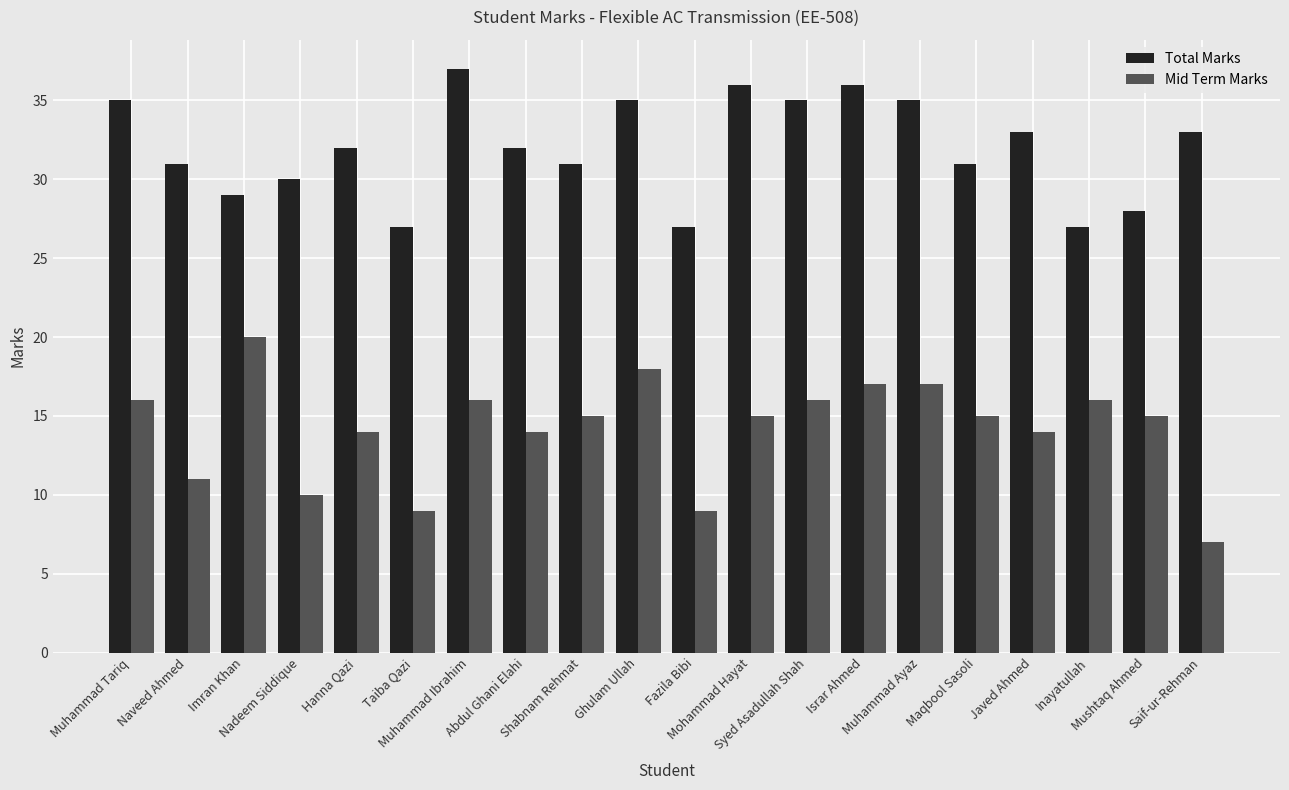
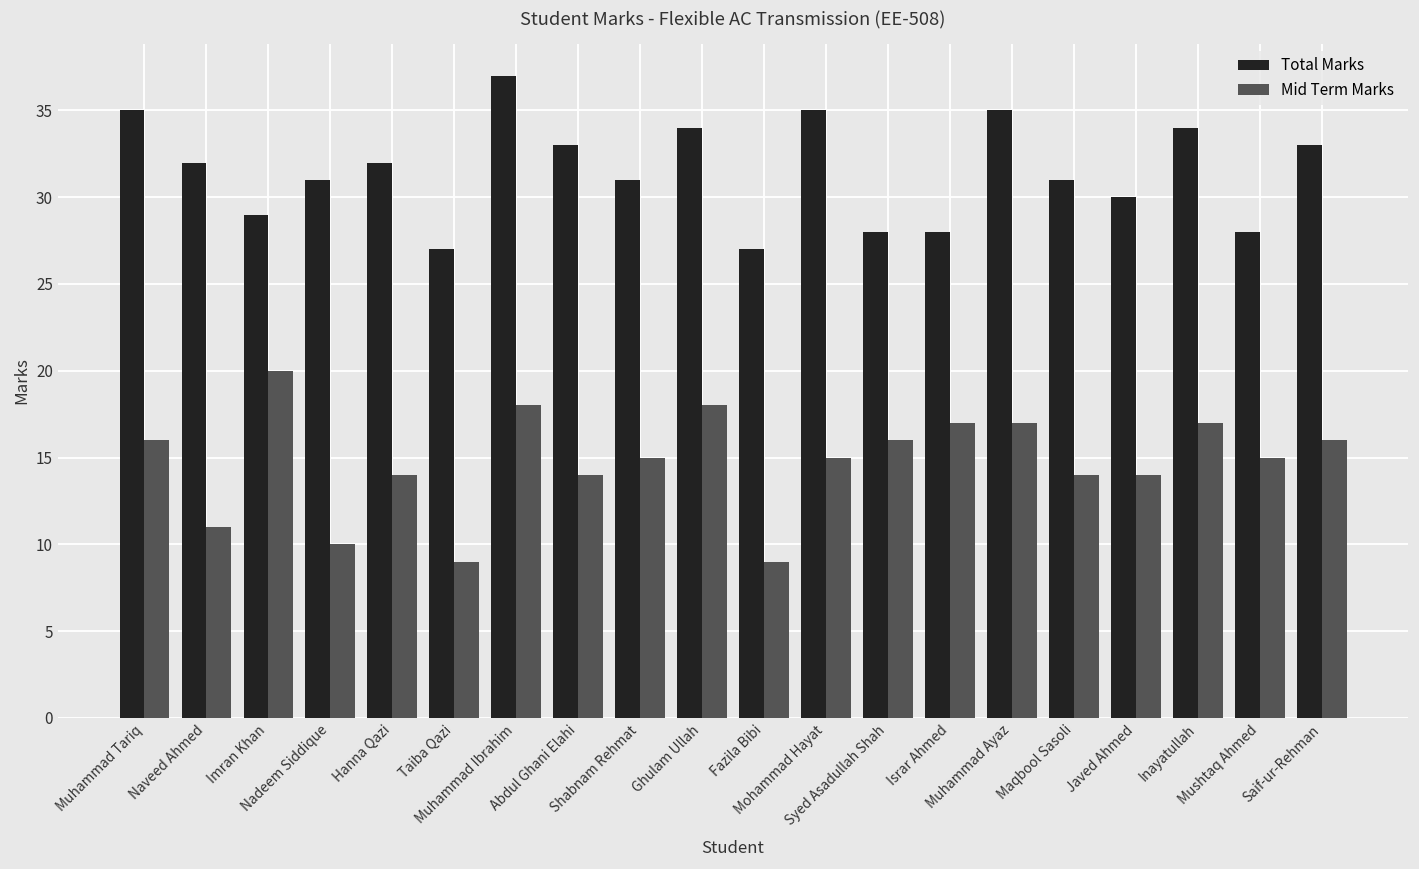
  {
    "Total Marks": {
      "Muhammad Tariq": 35,
-     "Naveed Ahmed": 31,
+     "Naveed Ahmed": 32,
      "Imran Khan": 29,
-     "Nadeem Siddique": 30,
+     "Nadeem Siddique": 31,
      "Hanna Qazi": 32,
      "Taiba Qazi": 27,
      "Muhammad Ibrahim": 37,
-     "Abdul Ghani Elahi": 32,
+     "Abdul Ghani Elahi": 33,
      "Shabnam Rehmat": 31,
-     "Ghulam Ullah": 35,
+     "Ghulam Ullah": 34,
      "Fazila Bibi": 27,
-     "Mohammad Hayat": 36,
-     "Syed Asadullah Shah": 35,
-     "Israr Ahmed": 36,
+     "Mohammad Hayat": 35,
+     "Syed Asadullah Shah": 28,
+     "Israr Ahmed": 28,
      "Muhammad Ayaz": 35,
      "Maqbool Sasoli": 31,
-     "Javed Ahmed": 33,
-     "Inayatullah": 27,
+     "Javed Ahmed": 30,
+     "Inayatullah": 34,
      "Mushtaq Ahmed": 28,
      "Saif-ur-Rehman": 33
    },
    "Mid Term Marks": {
      "Muhammad Tariq": 16,
      "Naveed Ahmed": 11,
      "Imran Khan": 20,
      "Nadeem Siddique": 10,
      "Hanna Qazi": 14,
      "Taiba Qazi": 9,
-     "Muhammad Ibrahim": 16,
+     "Muhammad Ibrahim": 18,
      "Abdul Ghani Elahi": 14,
      "Shabnam Rehmat": 15,
      "Ghulam Ullah": 18,
      "Fazila Bibi": 9,
      "Mohammad Hayat": 15,
      "Syed Asadullah Shah": 16,
      "Israr Ahmed": 17,
      "Muhammad Ayaz": 17,
-     "Maqbool Sasoli": 15,
+     "Maqbool Sasoli": 14,
      "Javed Ahmed": 14,
-     "Inayatullah": 16,
+     "Inayatullah": 17,
      "Mushtaq Ahmed": 15,
-     "Saif-ur-Rehman": 7
+     "Saif-ur-Rehman": 16
    }
  }
